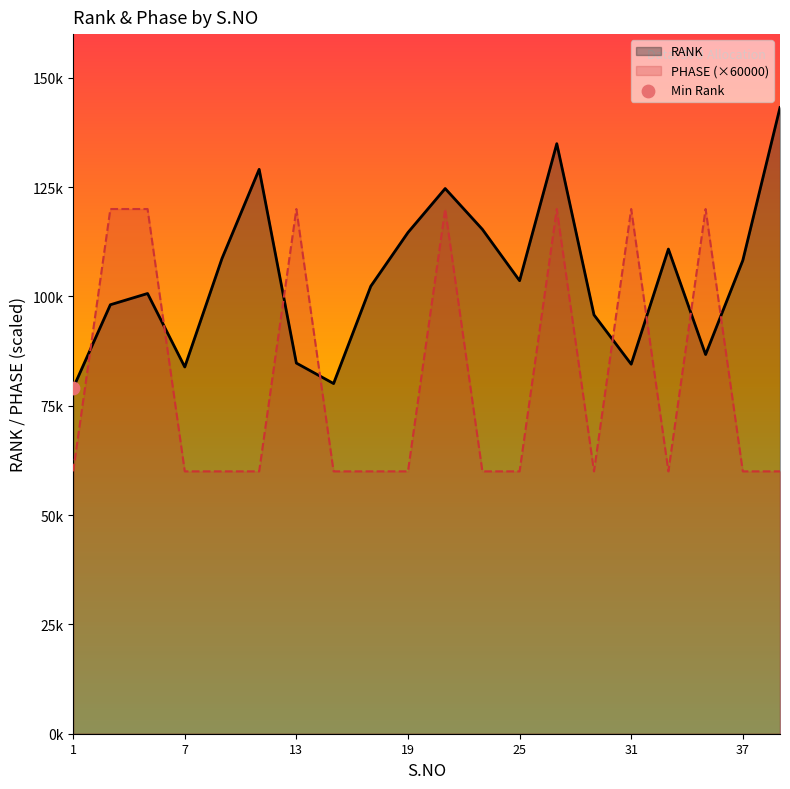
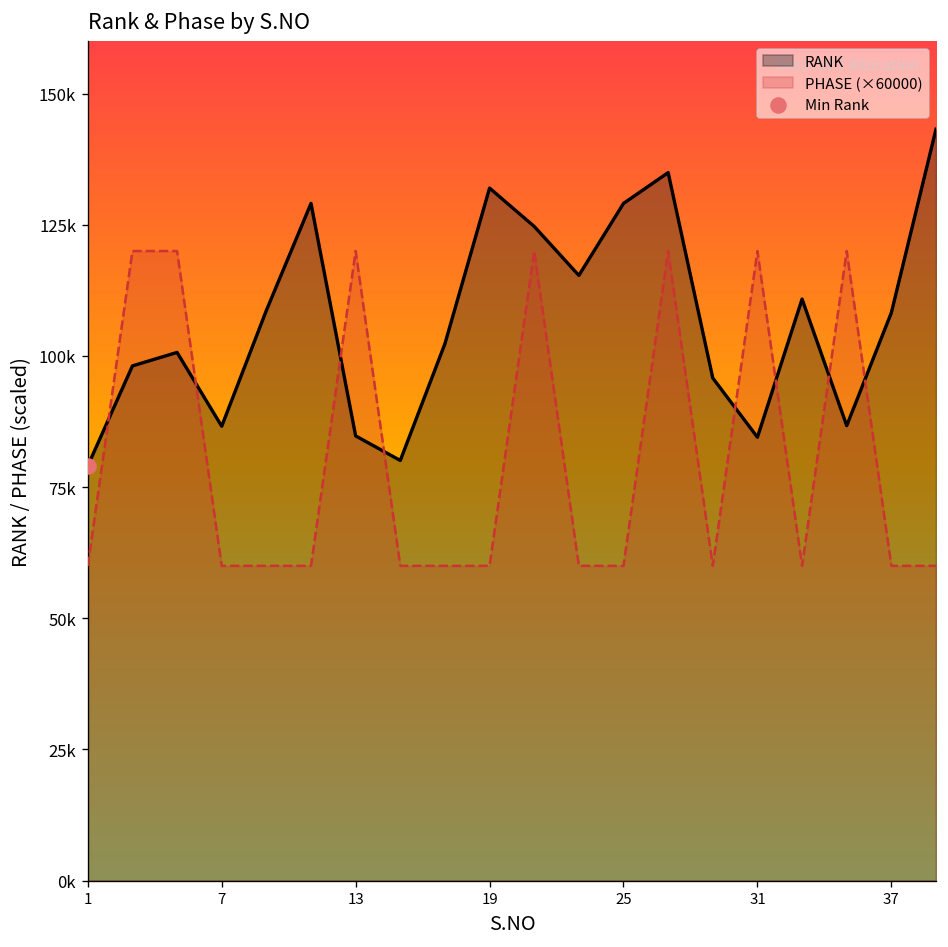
  {
    "RANK": {
-     "7": 84000,
+     "7": 87000,
      "13": 85000,
-     "19": 115000,
-     "25": 104000,
+     "19": 132000,
+     "25": 129000,
      "31": 85000,
      "37": 108000
    },
    "PHASE (×60000)": {
      "1": 60000,
      "7": 60000,
      "13": 120000,
      "19": 60000,
      "25": 60000,
      "31": 120000,
      "37": 60000
    }
  }
